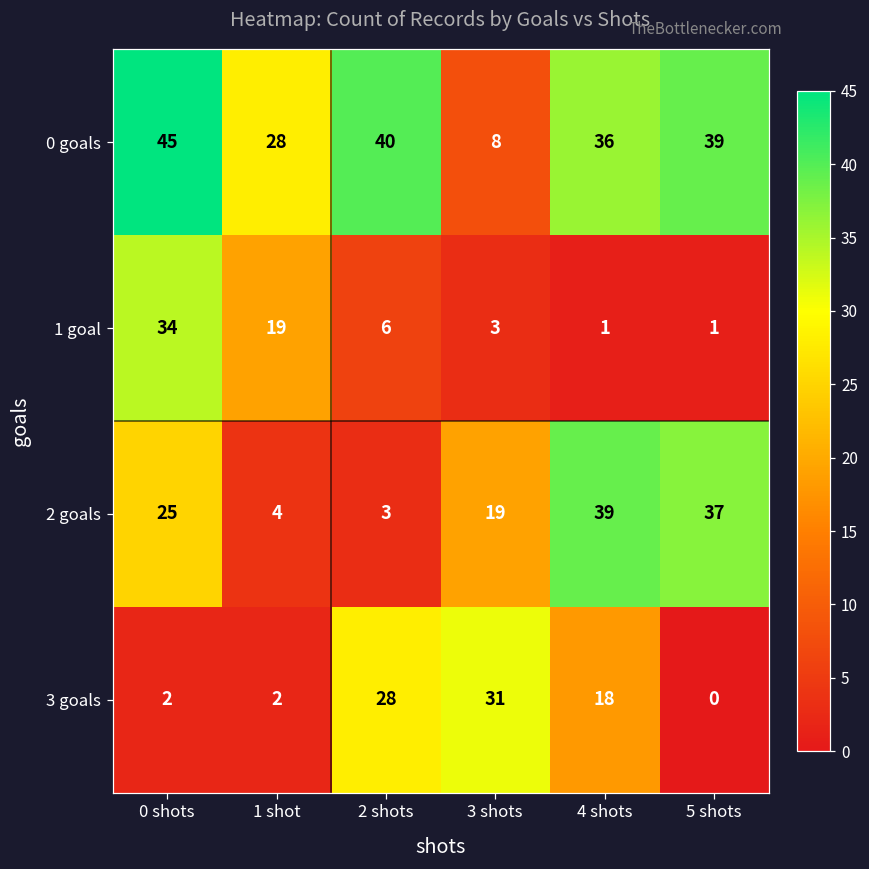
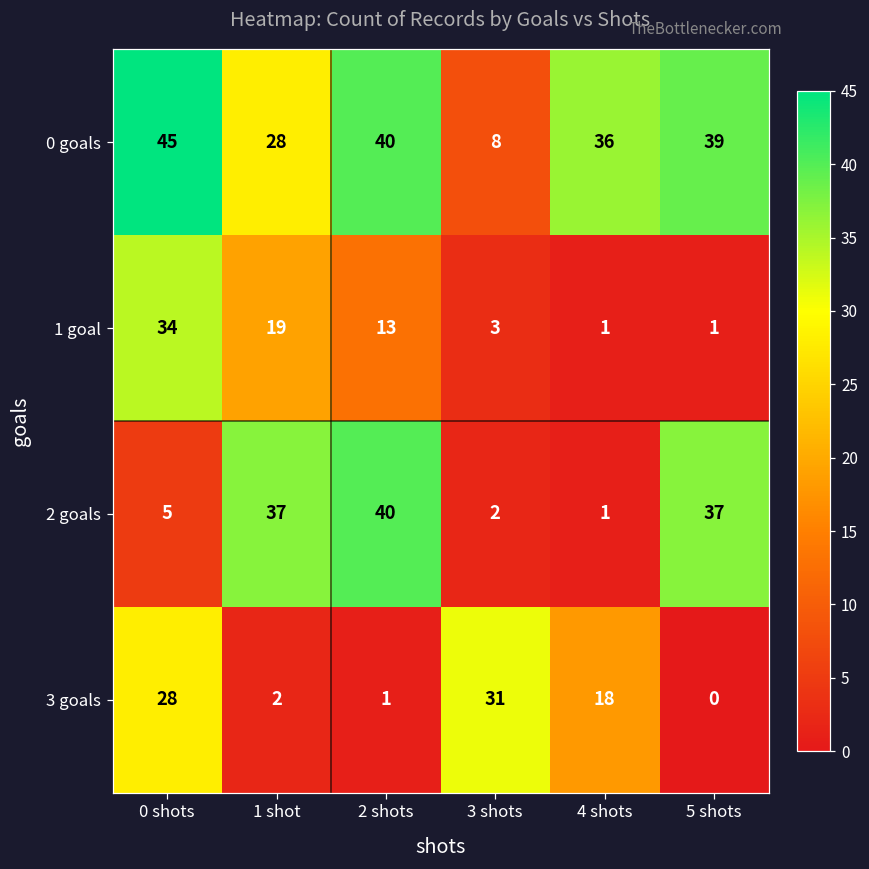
  {
    "0 goals": {
      "0 shots": 45,
      "1 shot": 28,
      "2 shots": 40,
      "3 shots": 8,
      "4 shots": 36,
      "5 shots": 39
    },
    "1 goal": {
      "0 shots": 34,
      "1 shot": 19,
-     "2 shots": 6,
+     "2 shots": 13,
      "3 shots": 3,
      "4 shots": 1,
      "5 shots": 1
    },
    "2 goals": {
-     "0 shots": 25,
-     "1 shot": 4,
-     "2 shots": 3,
-     "3 shots": 19,
-     "4 shots": 39,
+     "0 shots": 5,
+     "1 shot": 37,
+     "2 shots": 40,
+     "3 shots": 2,
+     "4 shots": 1,
      "5 shots": 37
    },
    "3 goals": {
-     "0 shots": 2,
+     "0 shots": 28,
      "1 shot": 2,
-     "2 shots": 28,
+     "2 shots": 1,
      "3 shots": 31,
      "4 shots": 18,
      "5 shots": 0
    }
  }
